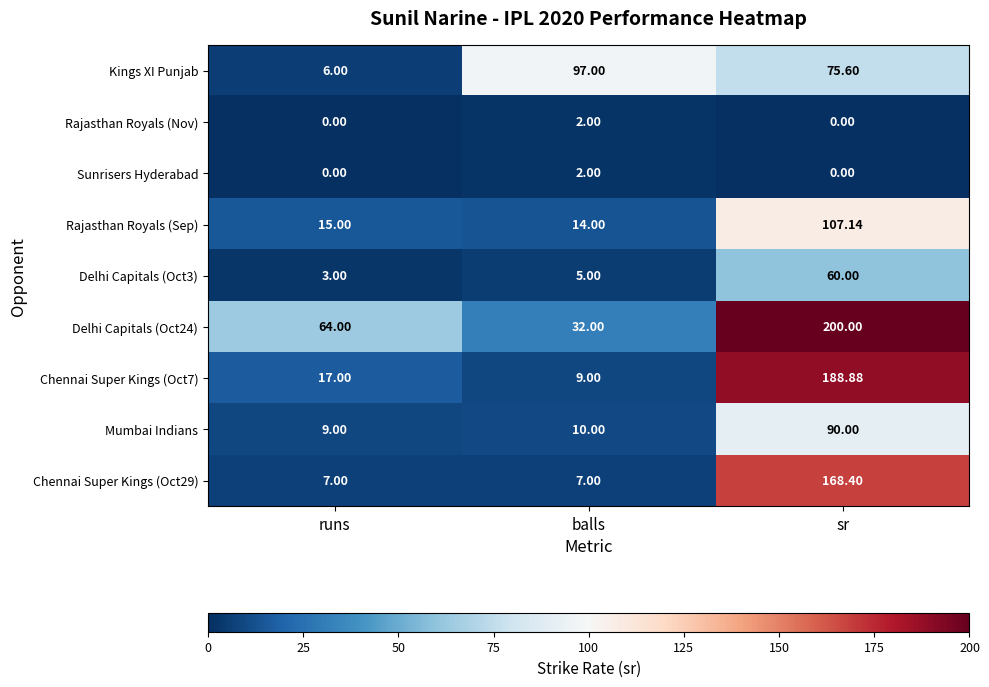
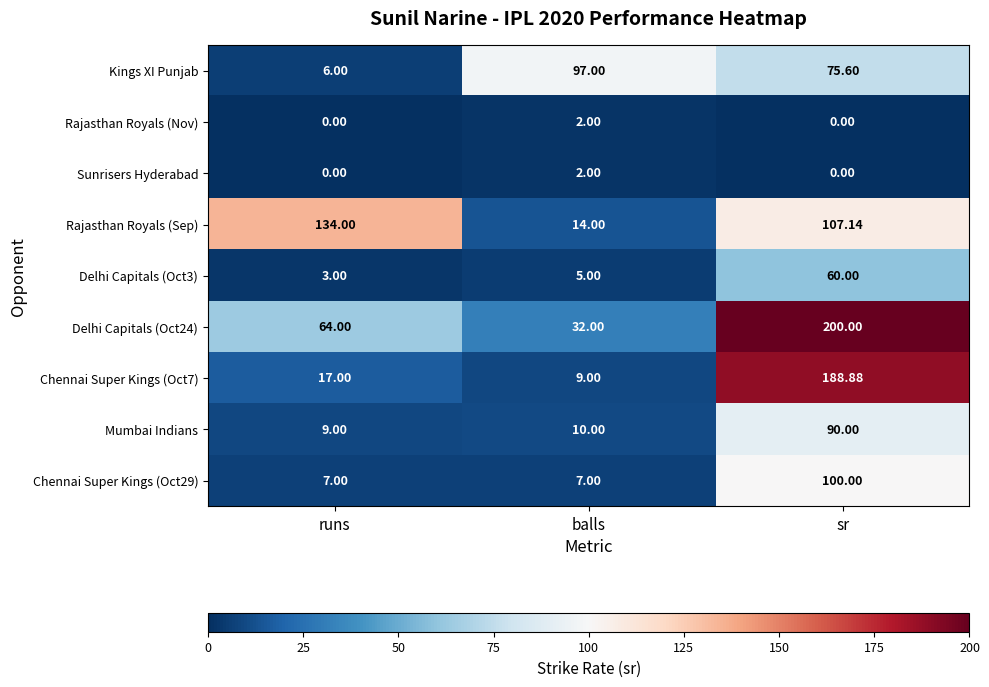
  {
    "Kings XI Punjab": {
      "runs": 6.00,
      "balls": 97.00,
      "sr": 75.60
    },
    "Rajasthan Royals (Nov)": {
      "runs": 0.00,
      "balls": 2.00,
      "sr": 0.00
    },
    "Sunrisers Hyderabad": {
      "runs": 0.00,
      "balls": 2.00,
      "sr": 0.00
    },
    "Rajasthan Royals (Sep)": {
-     "runs": 15.00,
+     "runs": 134.00,
      "balls": 14.00,
      "sr": 107.14
    },
    "Delhi Capitals (Oct3)": {
      "runs": 3.00,
      "balls": 5.00,
      "sr": 60.00
    },
    "Delhi Capitals (Oct24)": {
      "runs": 64.00,
      "balls": 32.00,
      "sr": 200.00
    },
    "Chennai Super Kings (Oct7)": {
      "runs": 17.00,
      "balls": 9.00,
      "sr": 188.88
    },
    "Mumbai Indians": {
      "runs": 9.00,
      "balls": 10.00,
      "sr": 90.00
    },
    "Chennai Super Kings (Oct29)": {
      "runs": 7.00,
      "balls": 7.00,
-     "sr": 168.40
+     "sr": 100.00
    }
  }
